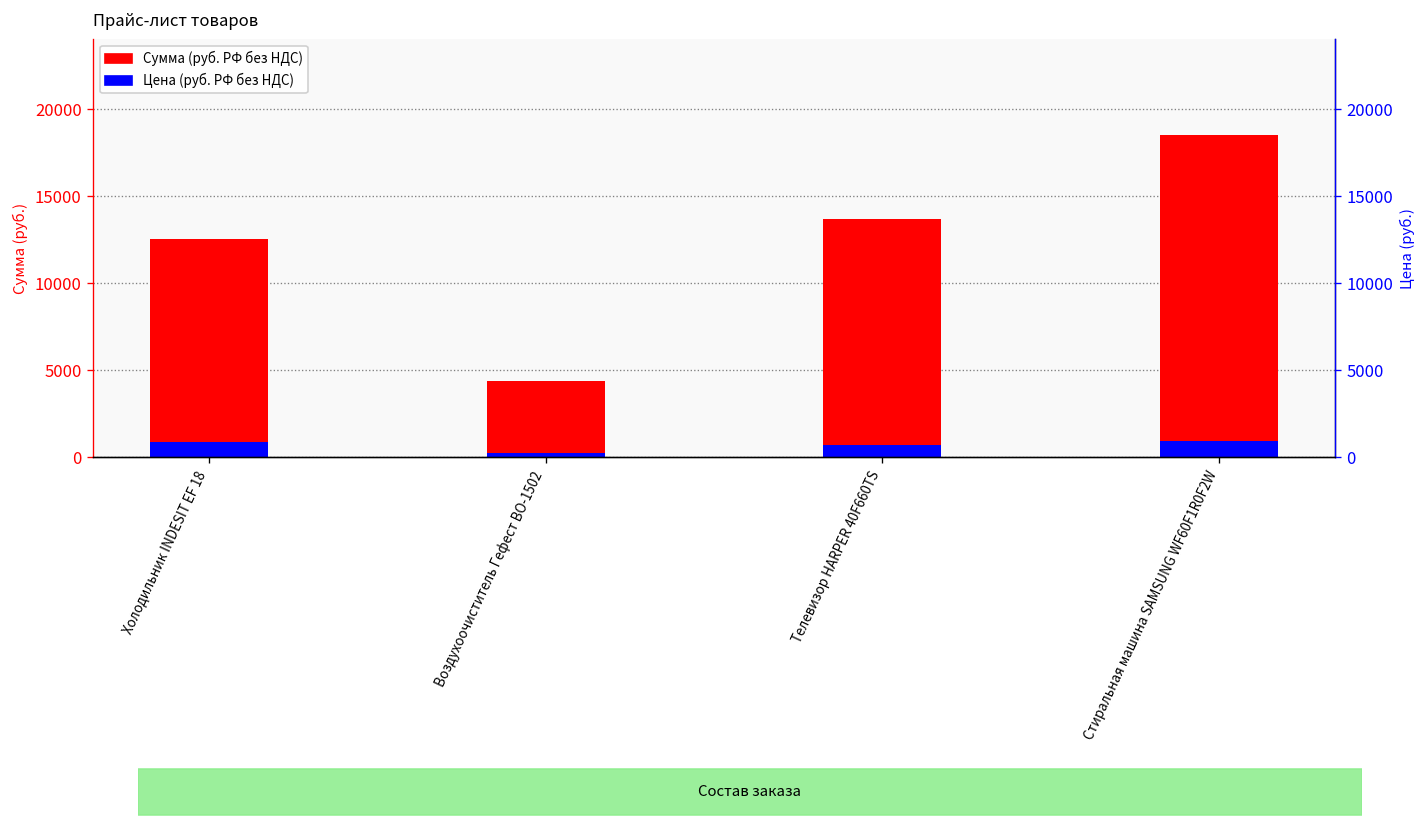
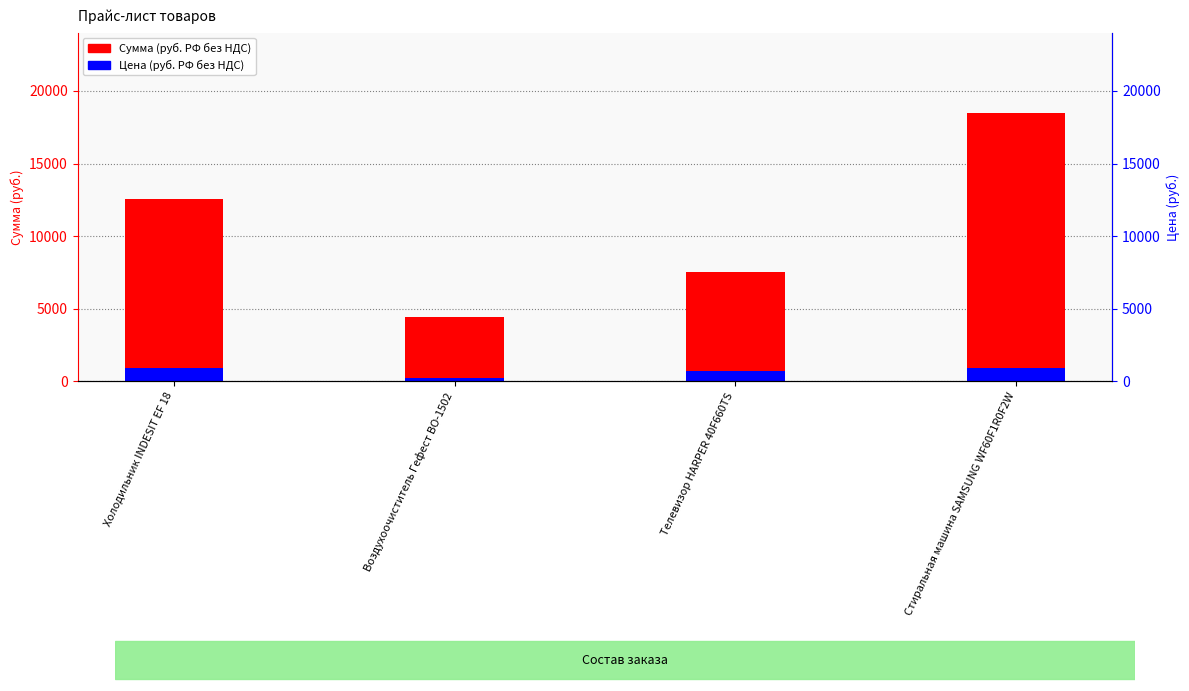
  {
    "Сумма (руб. РФ без НДС)": {
      "Холодильник INDESIT EF 18": 12500,
      "Воздухоочиститель Гефест ВО-1502": 4400,
-     "Телевизор HARPER 40F660TS": 13700,
+     "Телевизор HARPER 40F660TS": 7500,
      "Стиральная машина SAMSUNG WF60F1R0F2W": 18500
    }
  }
